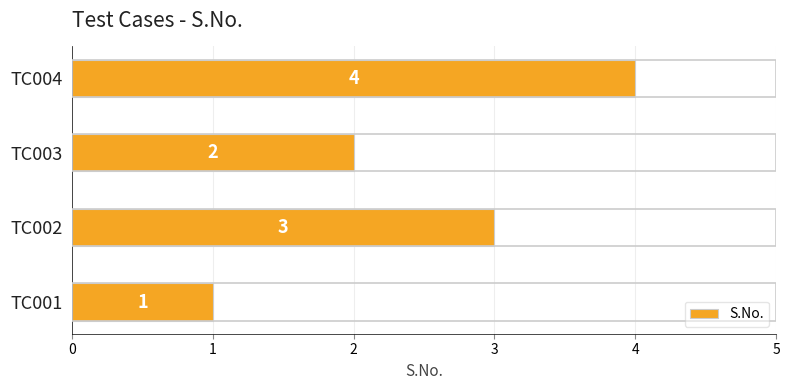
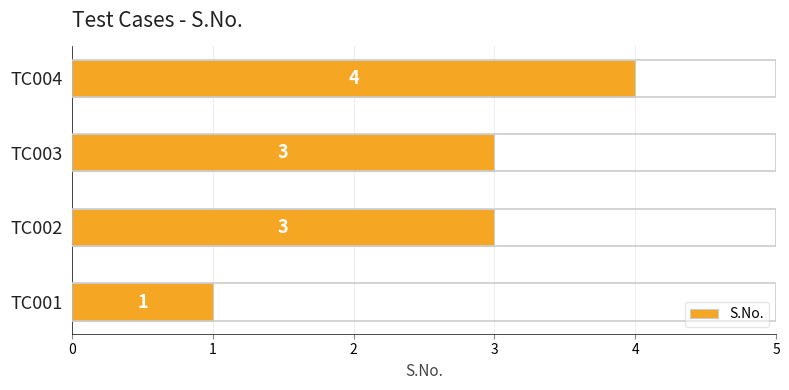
  {
    "TC004": 4,
-   "TC003": 2,
+   "TC003": 3,
    "TC002": 3,
    "TC001": 1
  }
